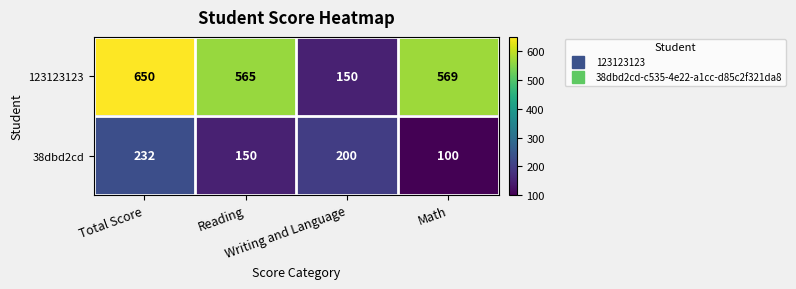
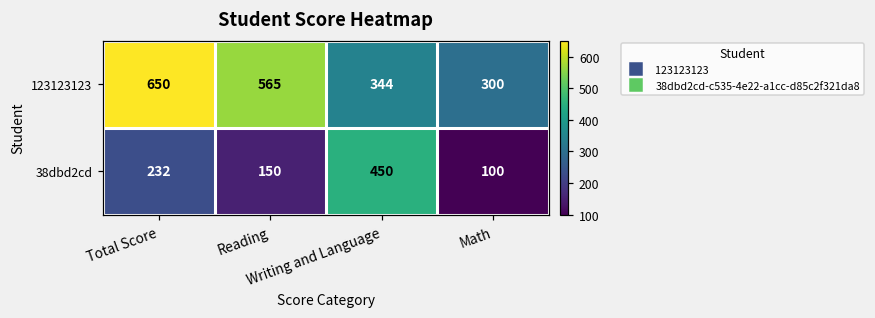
  {
    "123123123": {
      "Total Score": 650,
      "Reading": 565,
-     "Writing and Language": 150,
-     "Math": 569
+     "Writing and Language": 344,
+     "Math": 300
    },
    "38dbd2cd": {
      "Total Score": 232,
      "Reading": 150,
-     "Writing and Language": 200,
+     "Writing and Language": 450,
      "Math": 100
    }
  }
